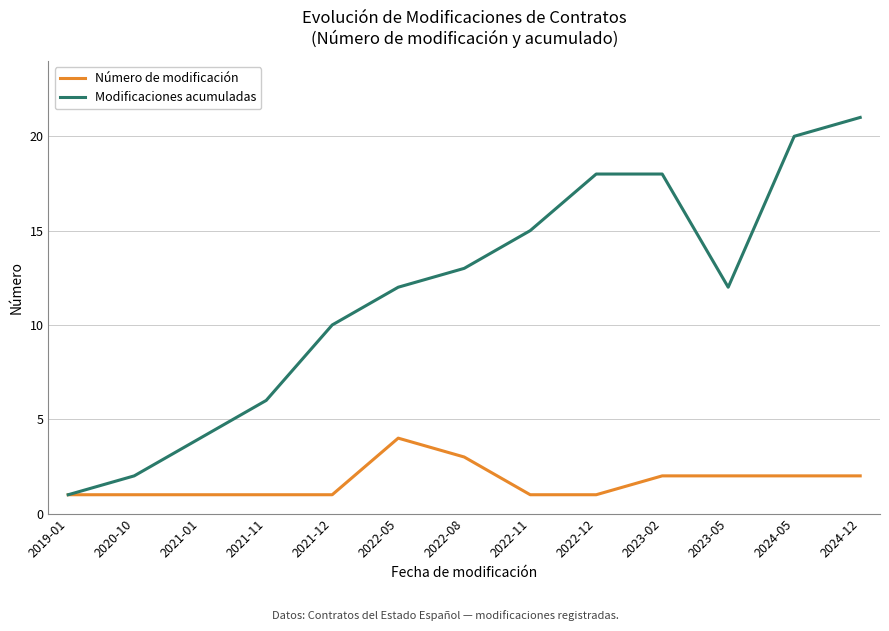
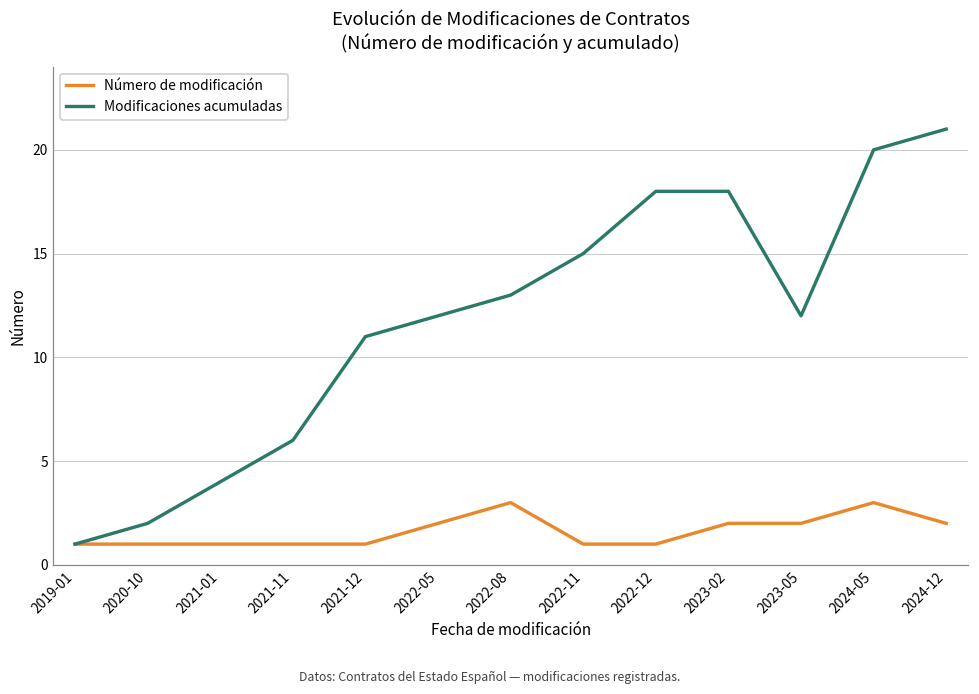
  {
    "Número de modificación": {
      "2020-10": 1,
      "2021-01": 1,
      "2021-11": 1,
      "2021-12": 1,
-     "2022-05": 4,
+     "2022-05": 2,
      "2022-08": 3,
      "2022-11": 1,
      "2022-12": 1,
      "2023-02": 2,
      "2023-05": 2,
-     "2024-05": 2,
+     "2024-05": 3,
      "2024-12": 2
    },
    "Modificaciones acumuladas": {
      "2020-10": 2,
      "2021-01": 4,
      "2021-11": 6,
-     "2021-12": 10,
+     "2021-12": 11,
      "2022-05": 12,
      "2022-08": 13,
      "2022-11": 15,
      "2022-12": 18,
      "2023-02": 18,
      "2023-05": 12,
      "2024-05": 20,
      "2024-12": 21
    }
  }
